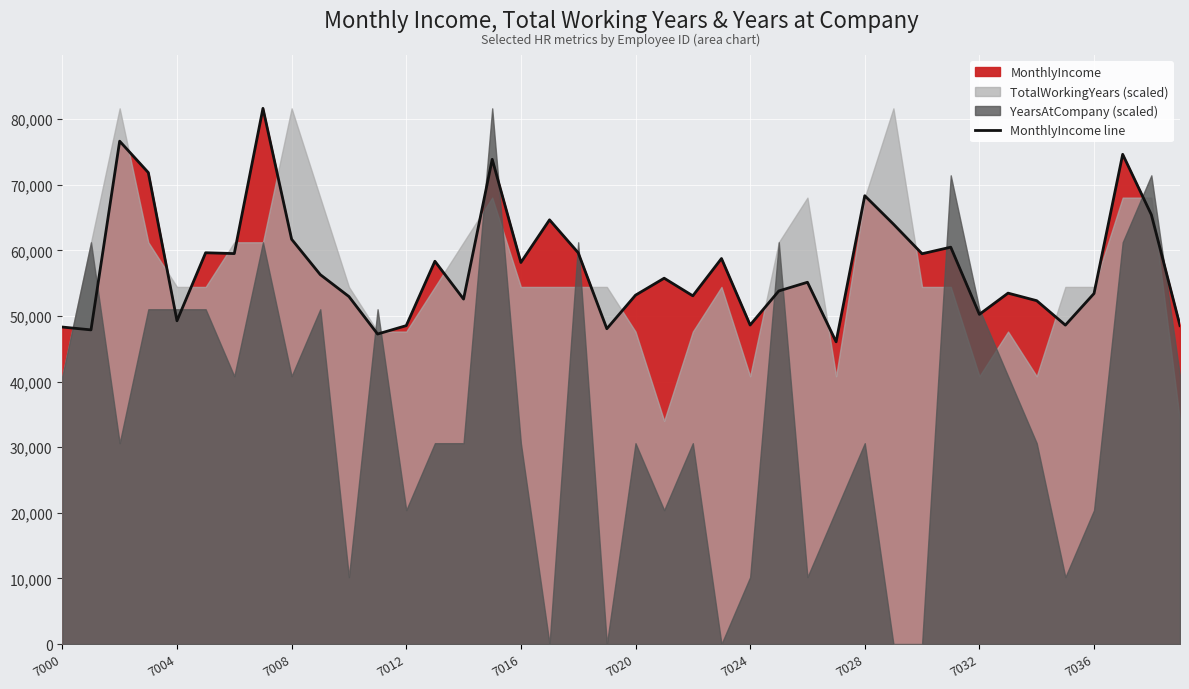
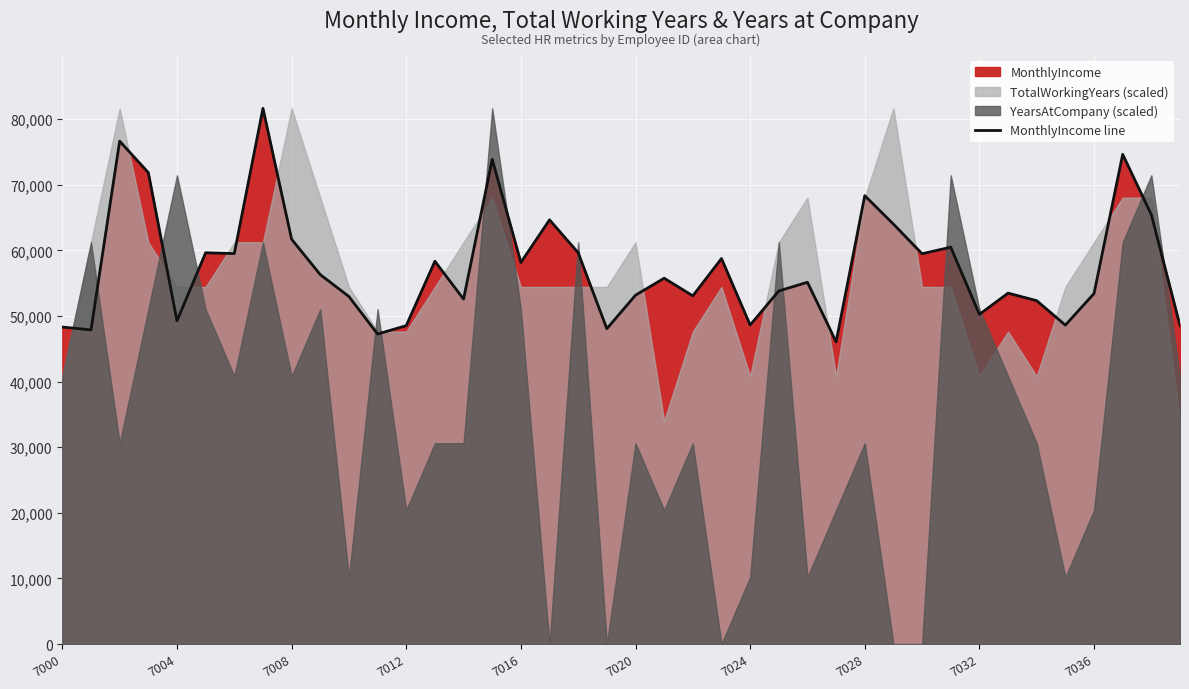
  {
    "MonthlyIncome": {
      "7000": "48,000",
      "7004": "49,000",
      "7008": "62,000",
      "7012": "49,000",
      "7016": "58,000",
      "7020": "53,000",
      "7024": "49,000",
      "7032": "50,000",
      "7036": "53,000"
    },
    "TotalWorkingYears (scaled)": {
      "7004": "54,000",
      "7008": "82,000",
      "7012": "48,000",
      "7016": "54,000",
-     "7020": "48,000",
+     "7020": "61,000",
      "7024": "41,000",
      "7032": "41,000",
-     "7036": "54,000"
+     "7036": "61,000"
    },
    "YearsAtCompany (scaled)": {
-     "7004": "51,000",
+     "7004": "71,000",
      "7008": "41,000",
      "7012": "20,000",
-     "7016": "31,000",
+     "7016": "51,000",
      "7020": "31,000",
      "7024": "10,000",
      "7028": "31,000",
      "7032": "51,000",
      "7036": "20,000"
    }
  }
